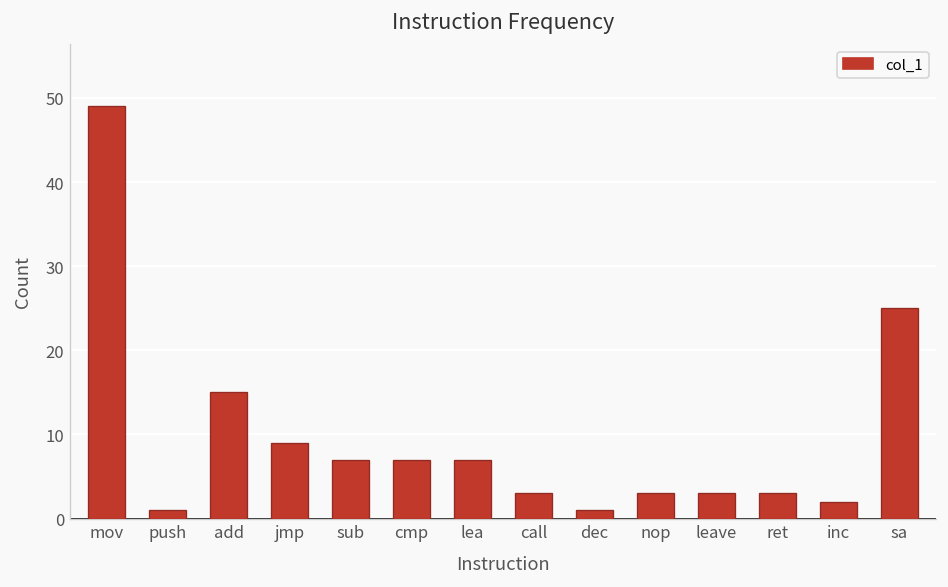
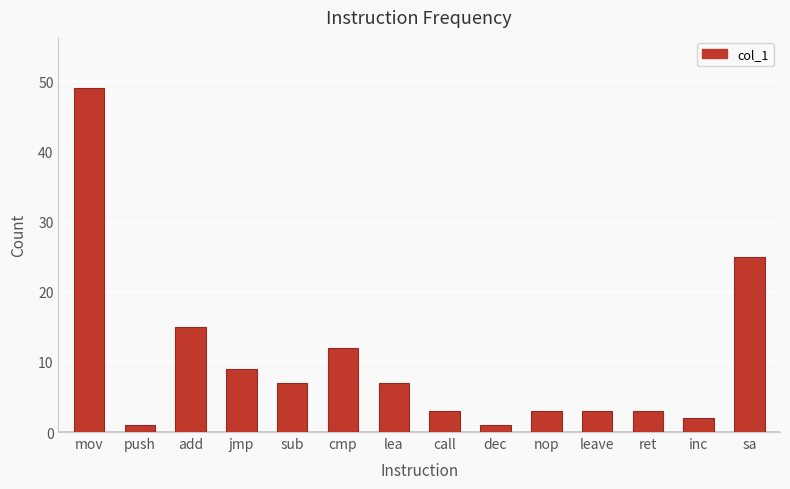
  {
    "mov": 49,
    "push": 1,
    "add": 15,
    "jmp": 9,
    "sub": 7,
-   "cmp": 7,
+   "cmp": 12,
    "lea": 7,
    "call": 3,
    "dec": 1,
    "nop": 3,
    "leave": 3,
    "ret": 3,
    "inc": 2,
    "sa": 25
  }
